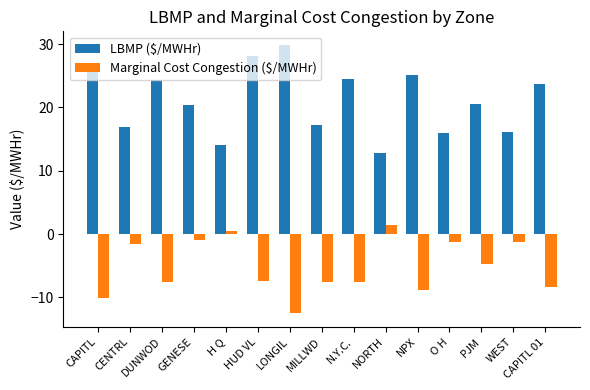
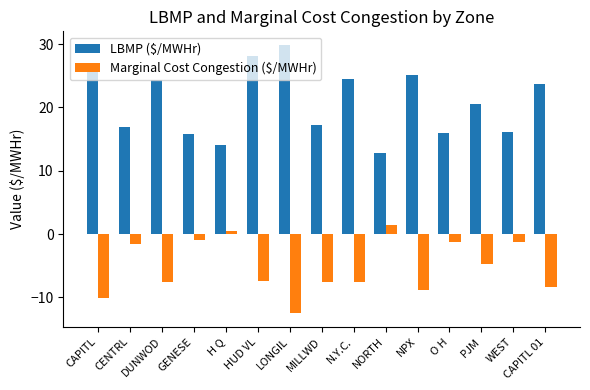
  {
    "LBMP ($/MWHr)": {
      "CENTRL": 17,
-     "GENESE": 20,
+     "GENESE": 16,
      "H Q": 14,
      "MILLWD": 17,
      "N.Y.C.": 25,
      "NORTH": 13,
      "NPX": 25,
      "O H": 16,
      "PJM": 21,
      "WEST": 16,
      "CAPITL 01": 24
    },
    "Marginal Cost Congestion ($/MWHr)": {
      "CAPITL": -10,
      "CENTRL": -2,
      "DUNWOD": -8,
      "GENESE": -1,
      "H Q": 0,
      "HUD VL": -7,
      "LONGIL": -13,
      "MILLWD": -8,
      "N.Y.C.": -8,
      "NORTH": 1,
      "NPX": -9,
      "O H": -1,
      "PJM": -5,
      "WEST": -1,
      "CAPITL 01": -8
    }
  }
